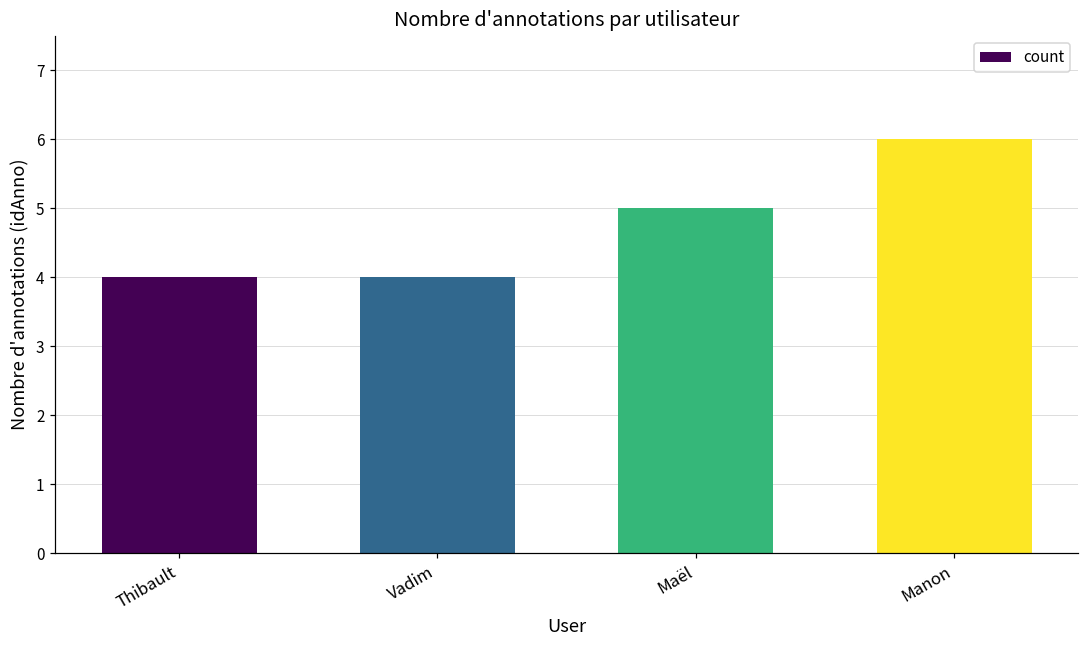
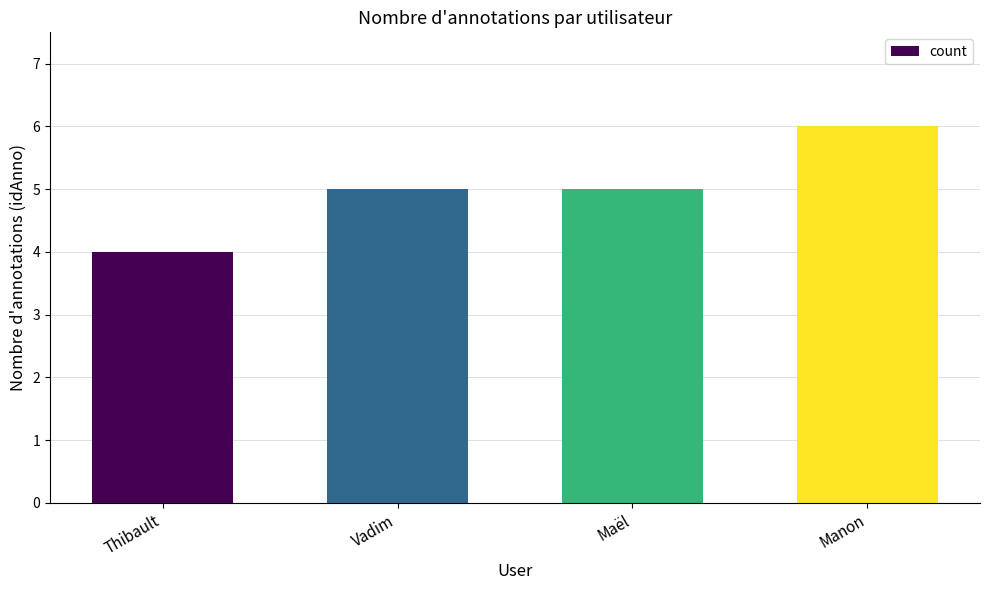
  {
    "Thibault": 4,
-   "Vadim": 4,
+   "Vadim": 5,
    "Maël": 5,
    "Manon": 6
  }
